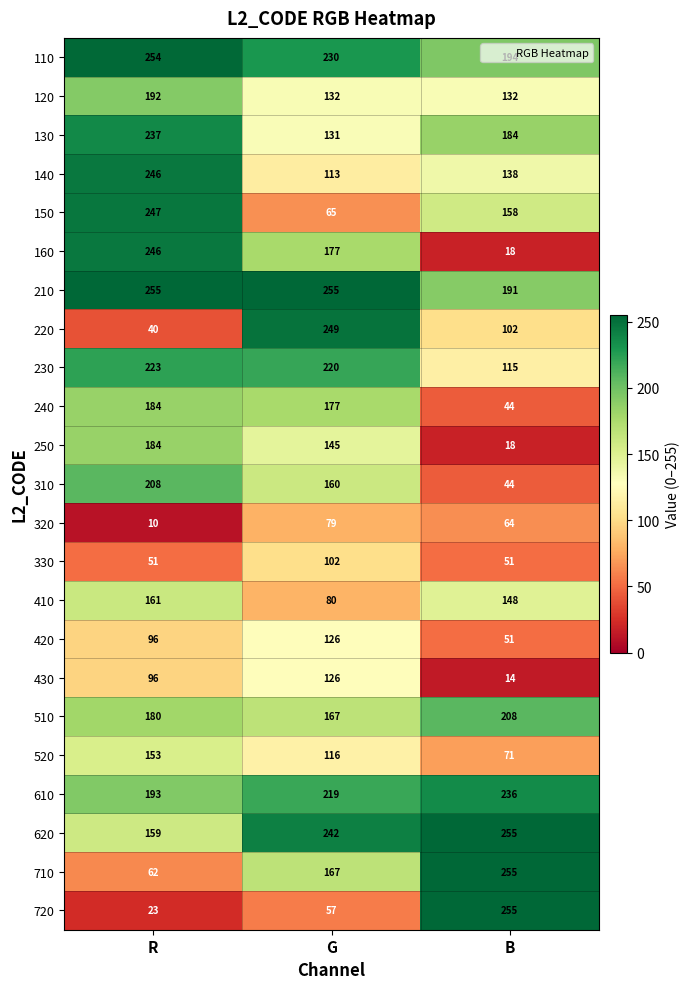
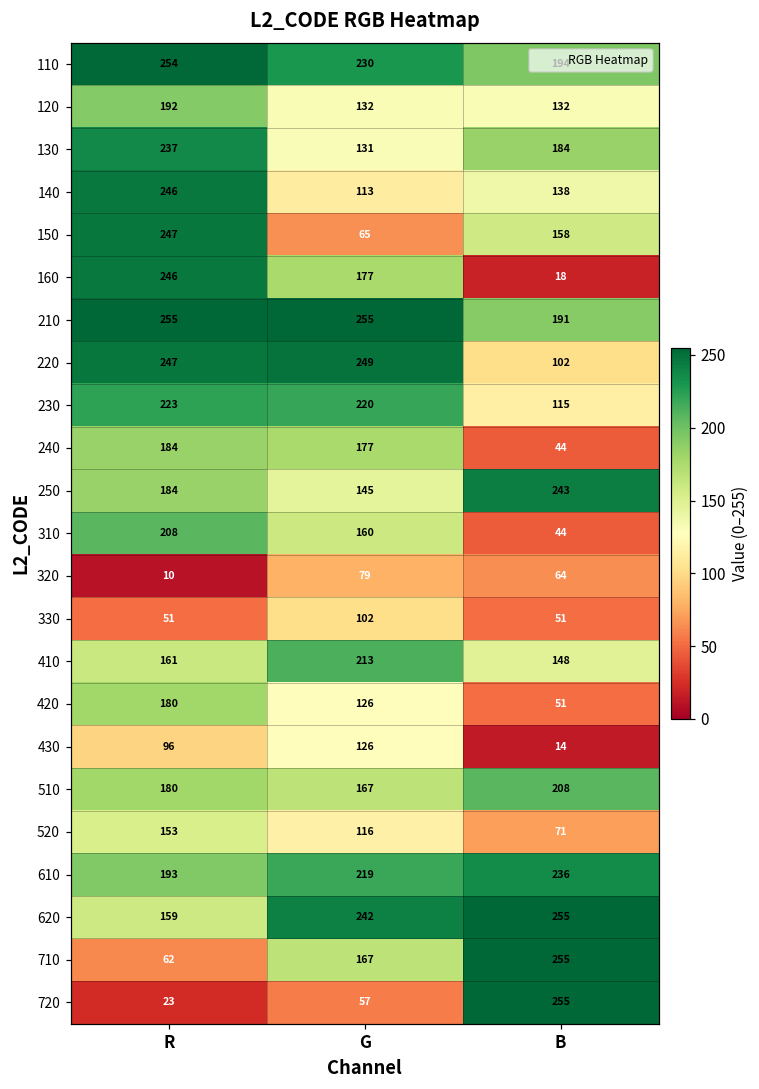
  {
    "110": {
      "R": 254,
      "G": 230
    },
    "120": {
      "R": 192,
      "G": 132,
      "B": 132
    },
    "130": {
      "R": 237,
      "G": 131,
      "B": 184
    },
    "140": {
      "R": 246,
      "G": 113,
      "B": 138
    },
    "150": {
      "R": 247,
      "G": 65,
      "B": 158
    },
    "160": {
      "R": 246,
      "G": 177,
      "B": 18
    },
    "210": {
      "R": 255,
      "G": 255,
      "B": 191
    },
    "220": {
-     "R": 40,
+     "R": 247,
      "G": 249,
      "B": 102
    },
    "230": {
      "R": 223,
      "G": 220,
      "B": 115
    },
    "240": {
      "R": 184,
      "G": 177,
      "B": 44
    },
    "250": {
      "R": 184,
      "G": 145,
-     "B": 18
+     "B": 243
    },
    "310": {
      "R": 208,
      "G": 160,
      "B": 44
    },
    "320": {
      "R": 10,
      "G": 79,
      "B": 64
    },
    "330": {
      "R": 51,
      "G": 102,
      "B": 51
    },
    "410": {
      "R": 161,
-     "G": 80,
+     "G": 213,
      "B": 148
    },
    "420": {
-     "R": 96,
+     "R": 180,
      "G": 126,
      "B": 51
    },
    "430": {
      "R": 96,
      "G": 126,
      "B": 14
    },
    "510": {
      "R": 180,
      "G": 167,
      "B": 208
    },
    "520": {
      "R": 153,
      "G": 116,
      "B": 71
    },
    "610": {
      "R": 193,
      "G": 219,
      "B": 236
    },
    "620": {
      "R": 159,
      "G": 242,
      "B": 255
    },
    "710": {
      "R": 62,
      "G": 167,
      "B": 255
    },
    "720": {
      "R": 23,
      "G": 57,
      "B": 255
    }
  }
